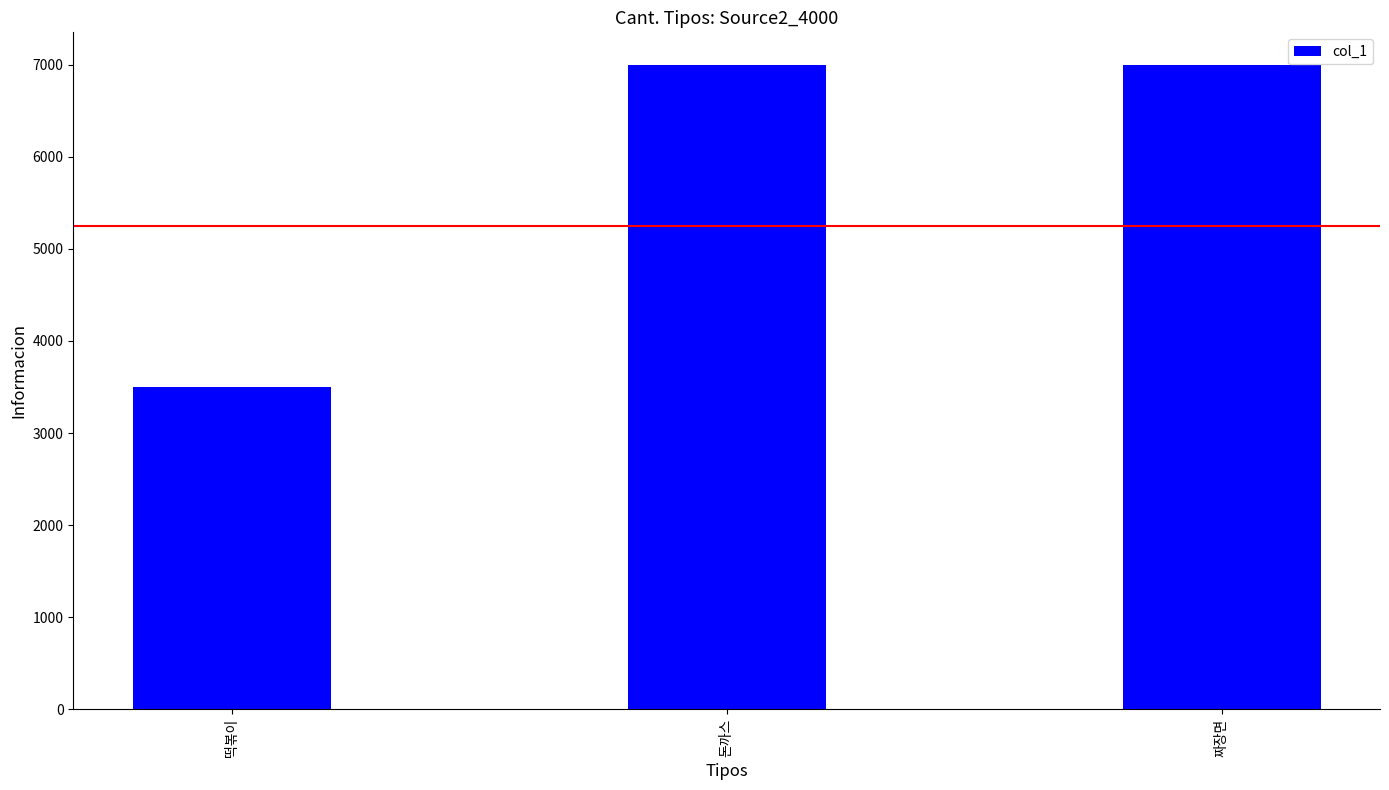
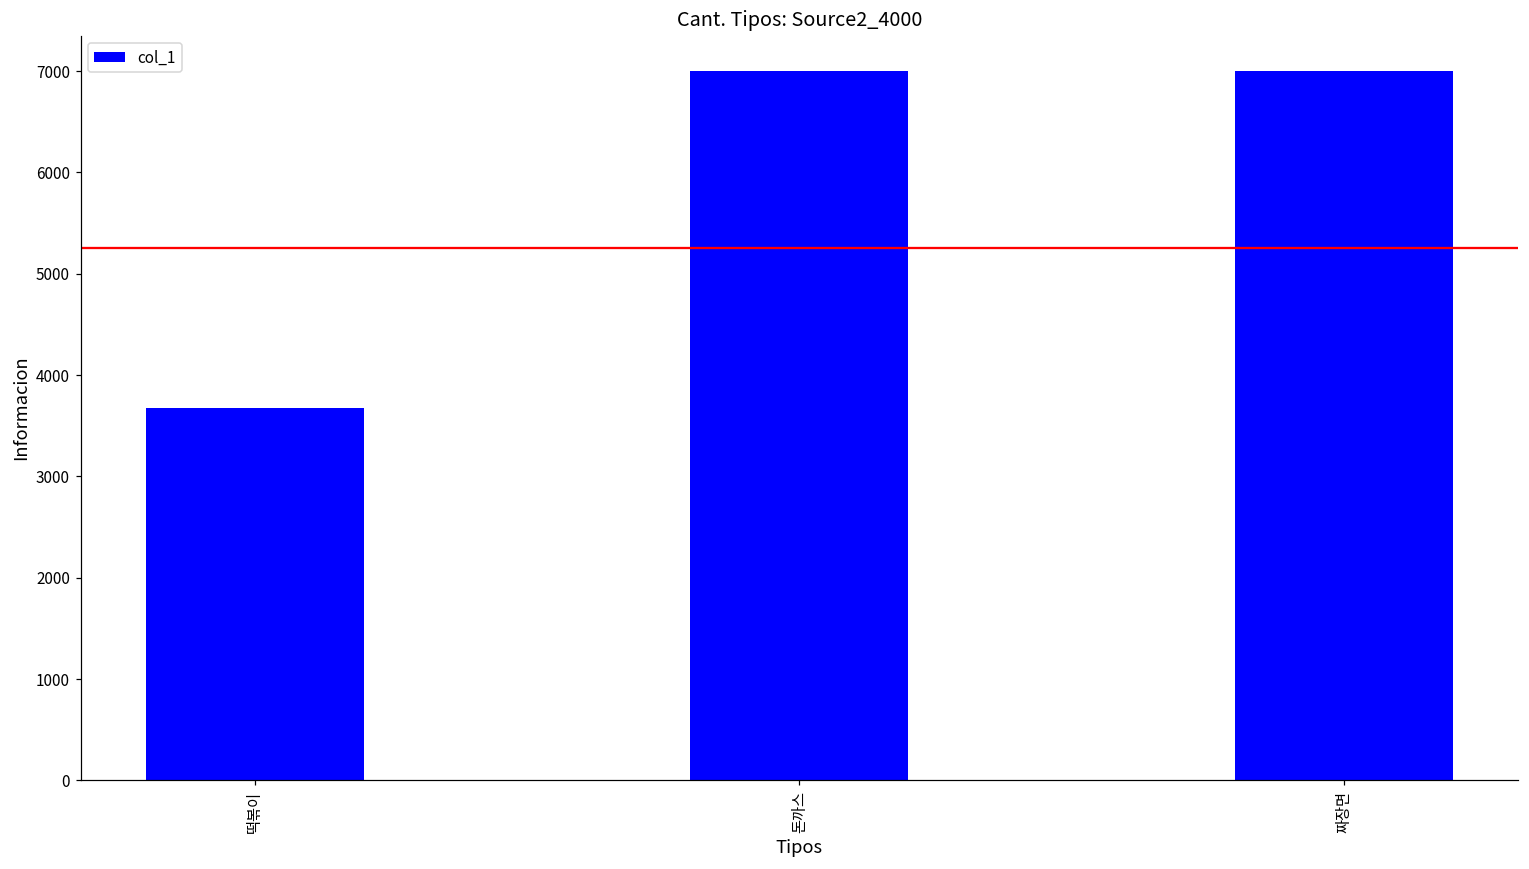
  {
-   "떡볶이": 3500,
+   "떡볶이": 3700,
    "돈까스": 7000,
    "짜장면": 7000
  }
